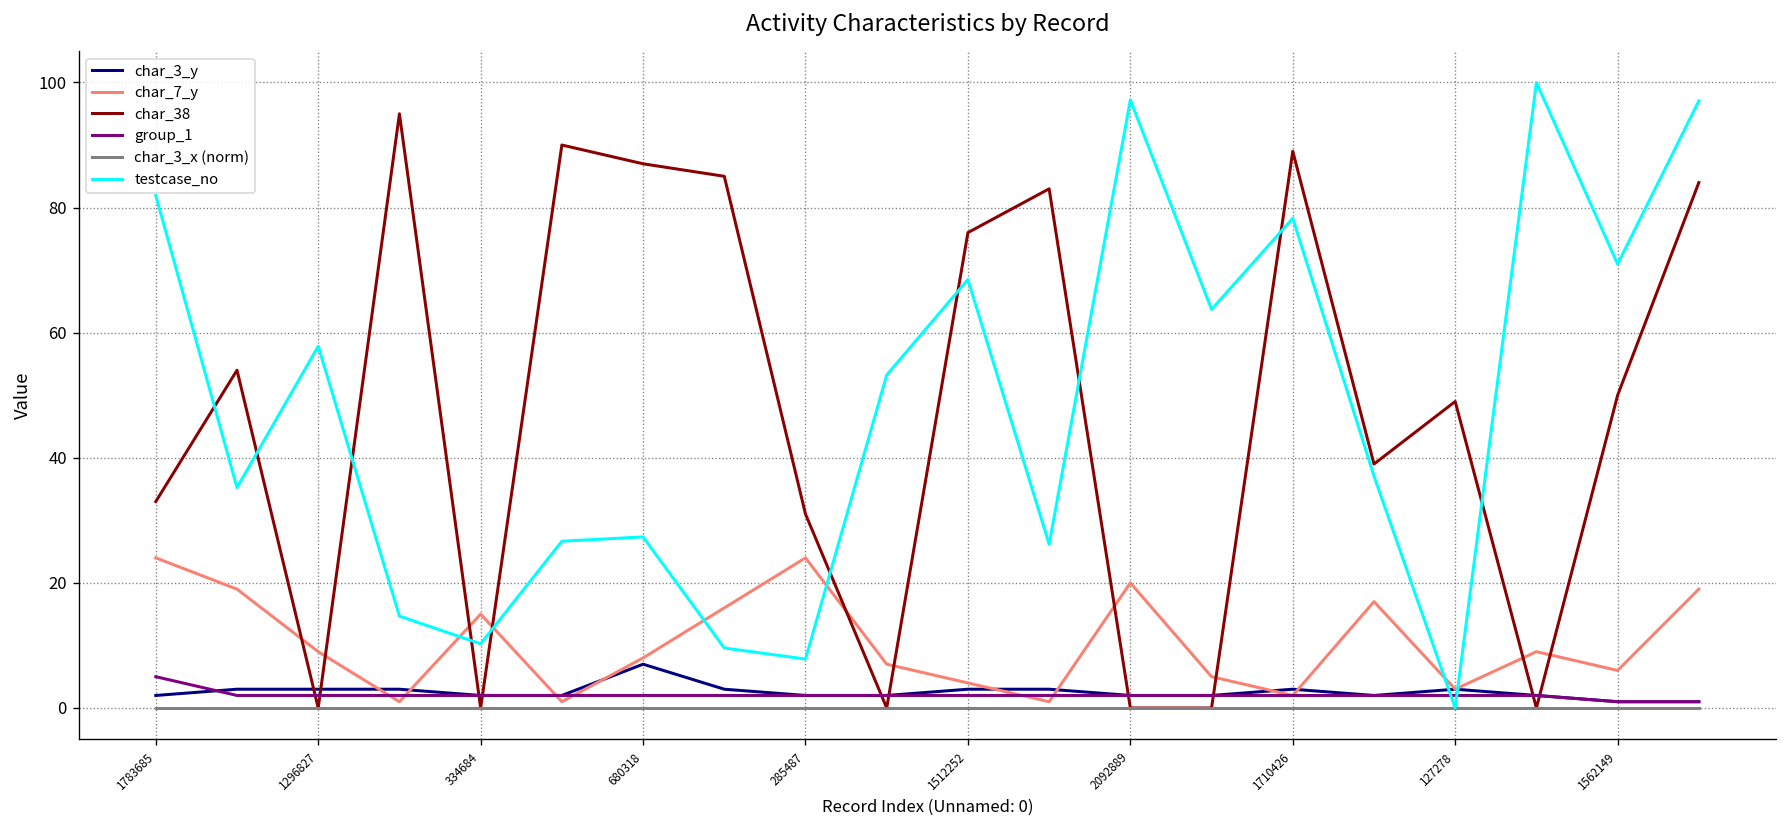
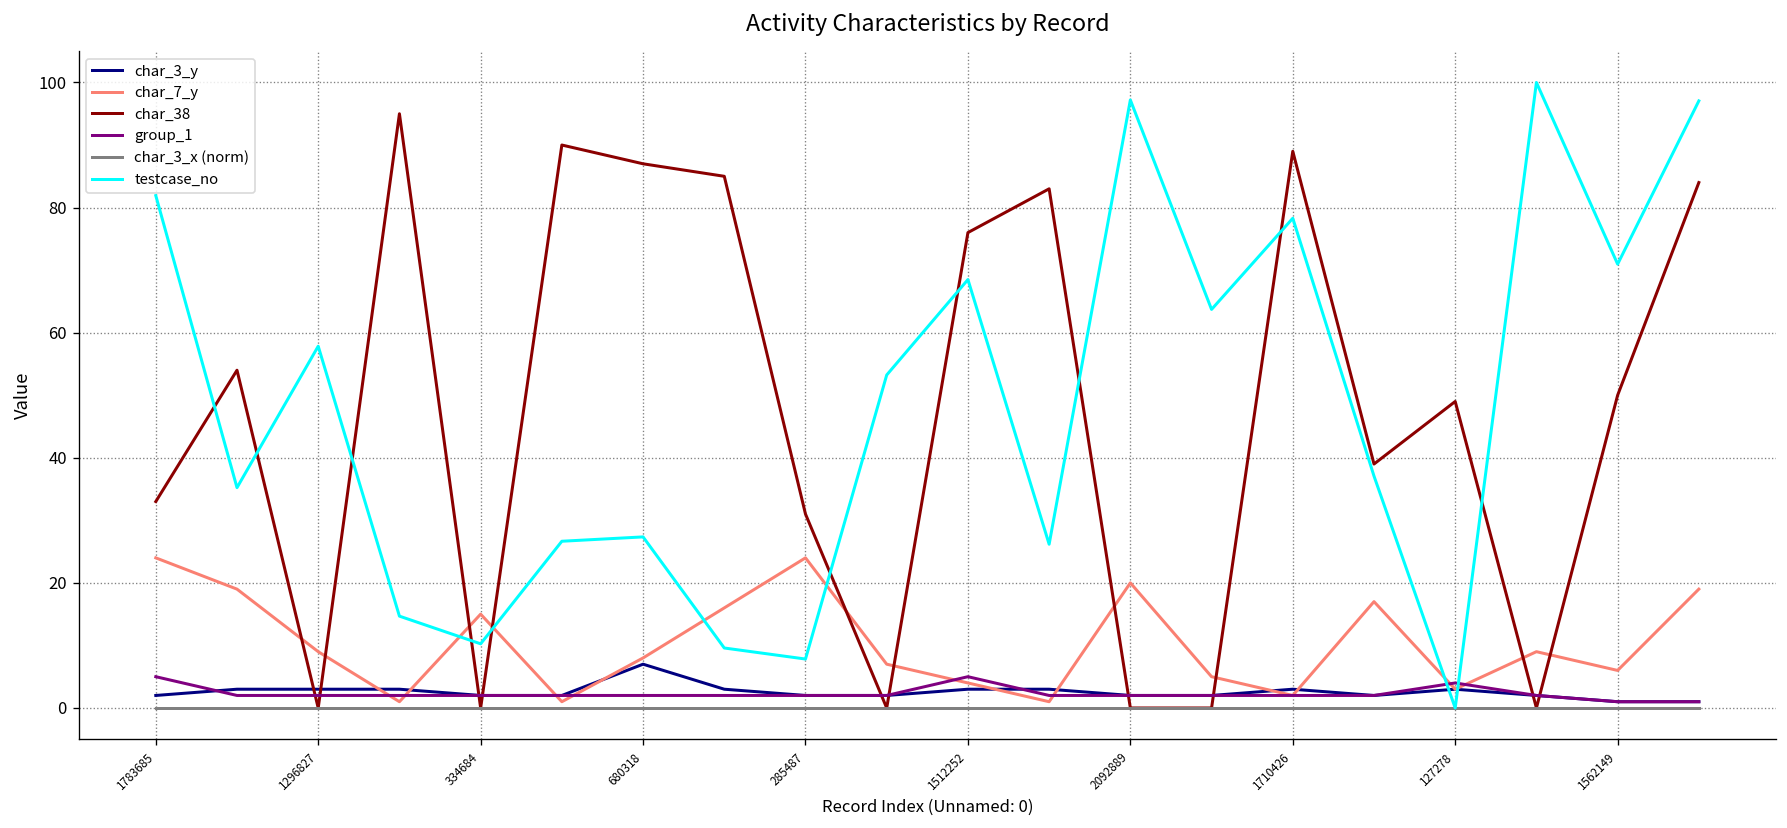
  {
    "char_3_y": {
      "1783685": 2,
      "1296827": 3,
      "680318": 7,
      "1512252": 3,
      "1710426": 3
    },
    "char_7_y": {
      "1783685": 24,
      "1296827": 9,
      "334684": 15,
      "680318": 8,
      "285487": 24,
      "1512252": 4,
      "2092889": 20,
      "1562149": 6
    },
    "char_38": {
      "1783685": 33,
      "680318": 87,
      "285487": 31,
      "1512252": 76,
      "1710426": 89,
      "127278": 49,
      "1562149": 50
    },
    "group_1": {
      "1783685": 5,
      "1296827": 2,
      "680318": 2,
-     "1512252": 2,
-     "127278": 2
+     "1512252": 5,
+     "127278": 4
    },
    "char_3_x (norm)": {
      "1783685": 0,
      "680318": 0,
      "285487": 0,
      "1512252": 0,
      "1710426": 0,
      "1562149": 0
    },
    "testcase_no": {
      "1296827": 58,
      "334684": 10,
      "680318": 27,
      "285487": 8,
      "1512252": 68,
      "2092889": 97,
      "1710426": 78,
      "1562149": 71
    }
  }
